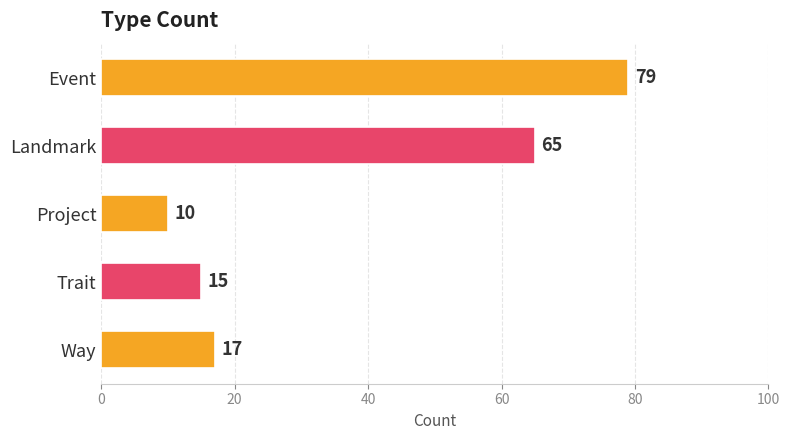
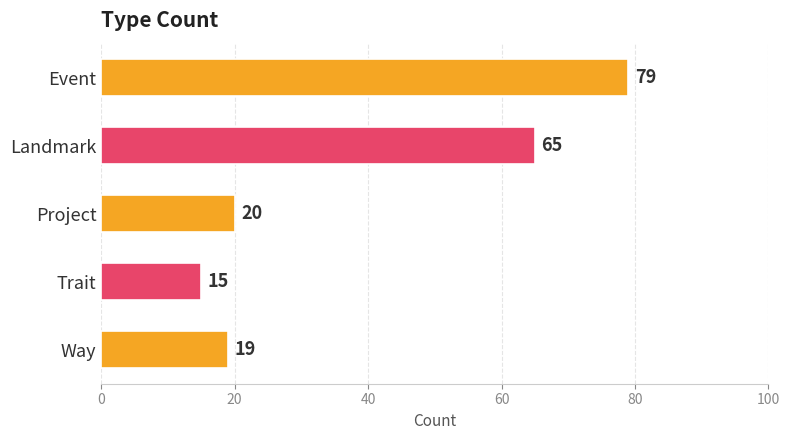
  {
    "Event": 79,
    "Landmark": 65,
-   "Project": 10,
+   "Project": 20,
    "Trait": 15,
-   "Way": 17
+   "Way": 19
  }
